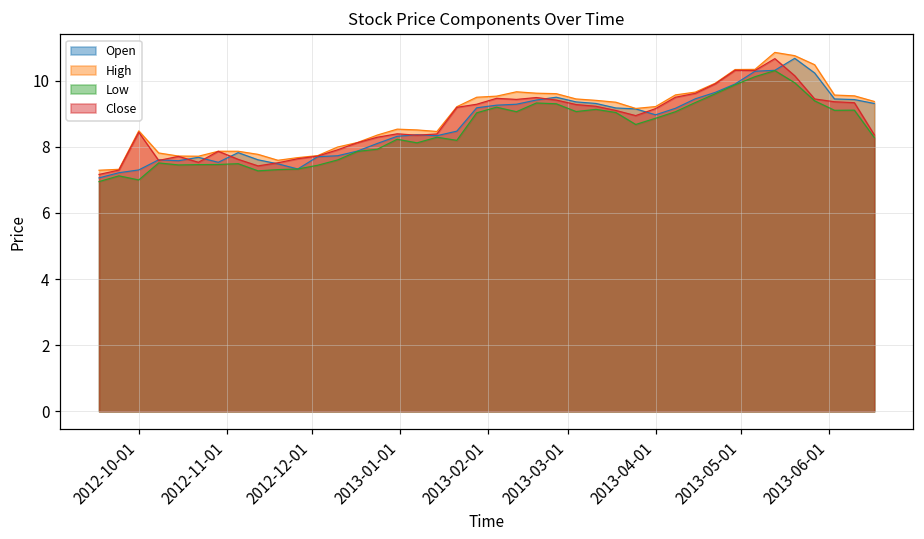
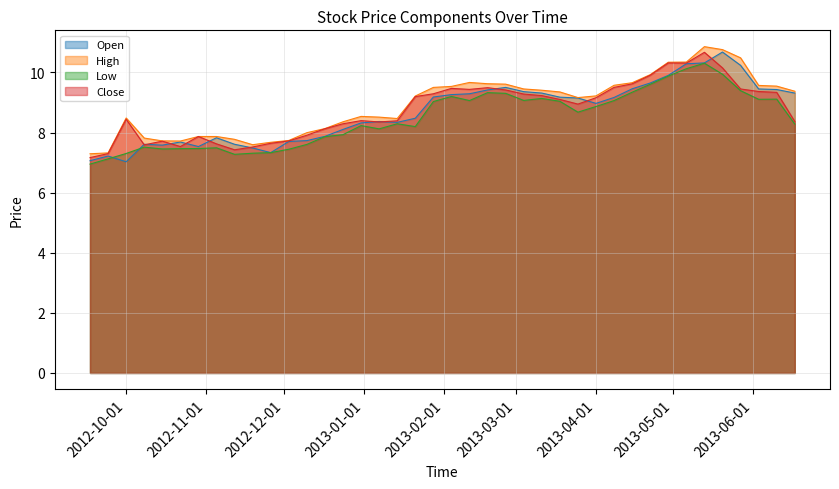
  {
    "Open": {
-     "2012-10-01": 7.3,
+     "2012-10-01": 7.0,
      "2013-04-01": 9.0
    },
    "Low": {
-     "2012-10-01": 7.0,
+     "2012-10-01": 7.3,
      "2013-04-01": 8.9
    }
  }
